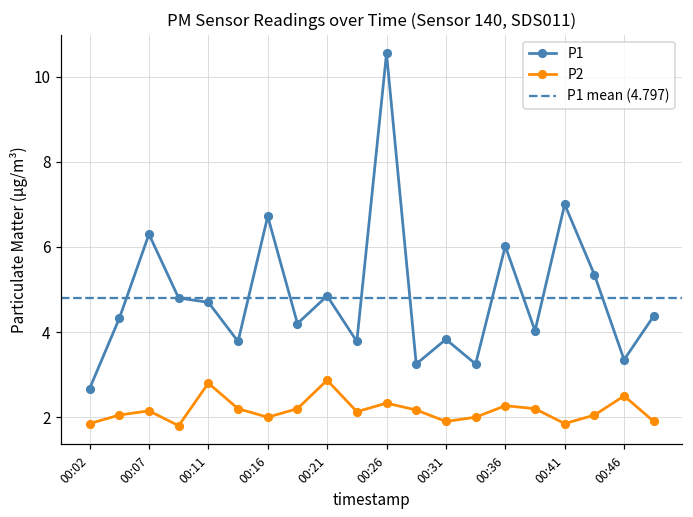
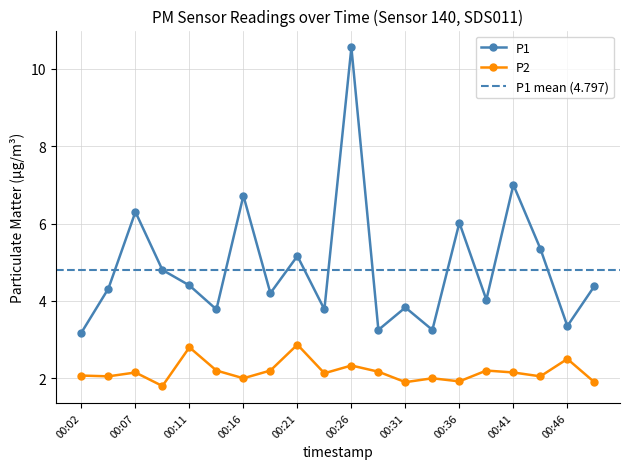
  {
    "P1": {
-     "00:02": 2.7,
+     "00:02": 3.2,
      "00:07": 6.3,
-     "00:11": 4.7,
+     "00:11": 4.4,
      "00:16": 6.7,
-     "00:21": 4.9,
+     "00:21": 5.2,
      "00:26": 10.6,
      "00:31": 3.8,
      "00:36": 6.0,
      "00:41": 7.0,
      "00:46": 3.4
    },
    "P2": {
-     "00:02": 1.9,
+     "00:02": 2.1,
      "00:07": 2.2,
      "00:11": 2.8,
      "00:16": 2.0,
      "00:21": 2.9,
      "00:26": 2.3,
      "00:31": 1.9,
-     "00:36": 2.3,
-     "00:41": 1.9,
+     "00:36": 1.9,
+     "00:41": 2.2,
      "00:46": 2.5
    }
  }
